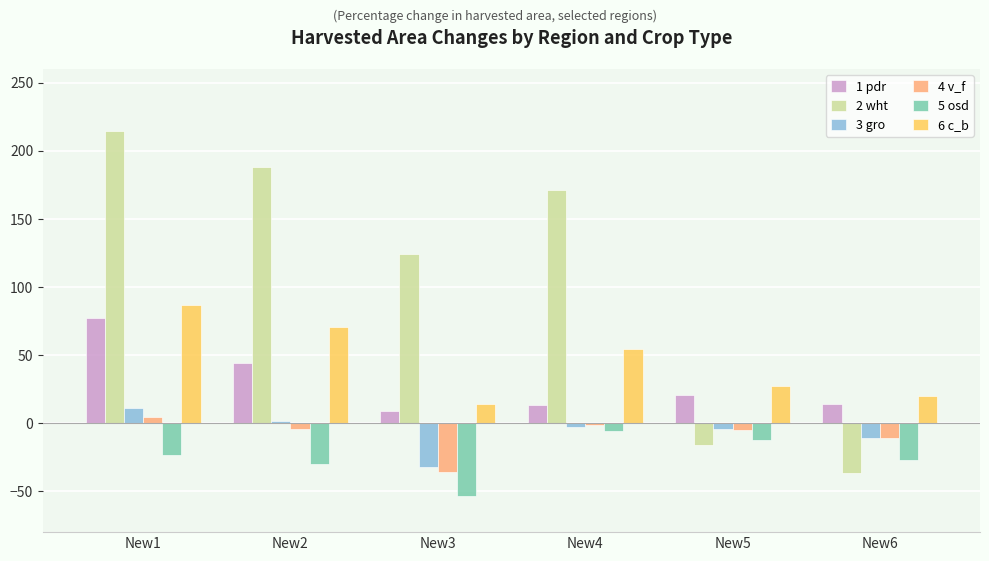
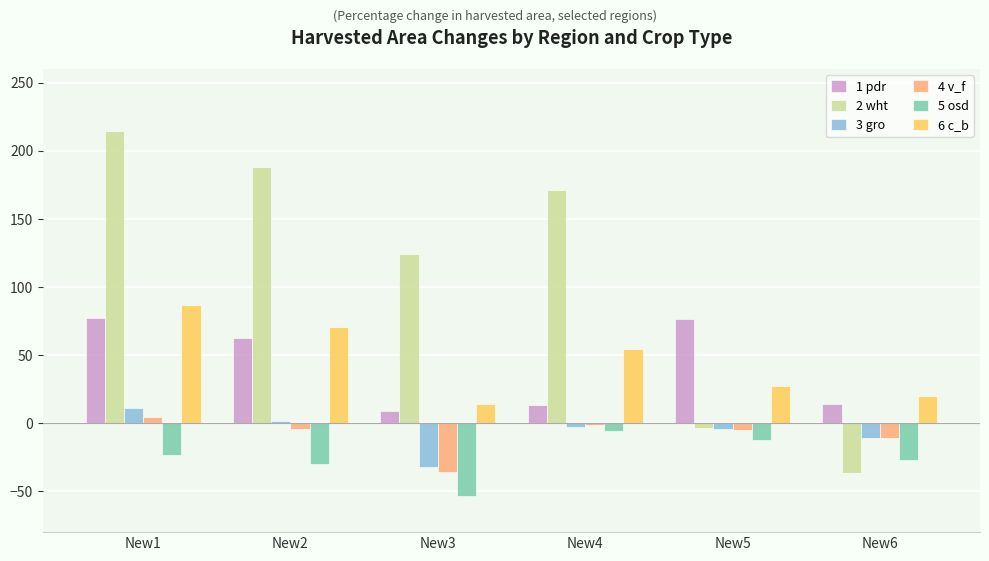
  {
    "1 pdr": {
      "New1": 77,
-     "New2": 44,
+     "New2": 62,
      "New3": 9,
      "New4": 14,
-     "New5": 21,
+     "New5": 76,
      "New6": 14
    },
    "2 wht": {
      "New1": 214,
      "New2": 188,
      "New3": 124,
      "New4": 172,
-     "New5": -16,
+     "New5": -4,
      "New6": -37
    }
  }
